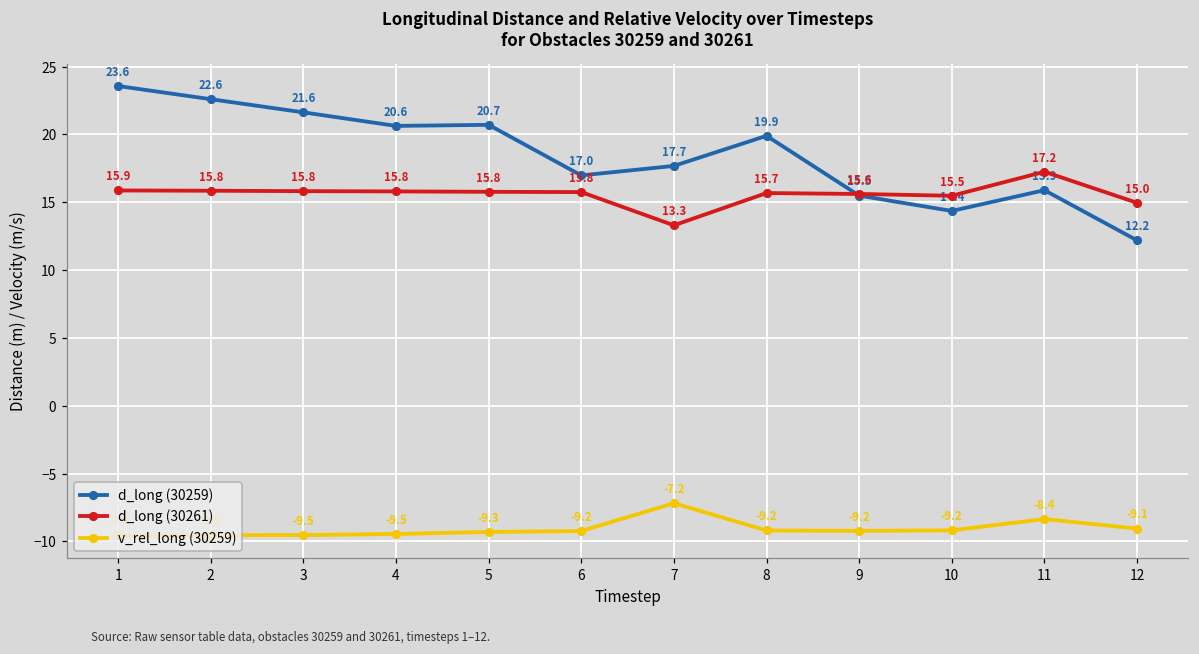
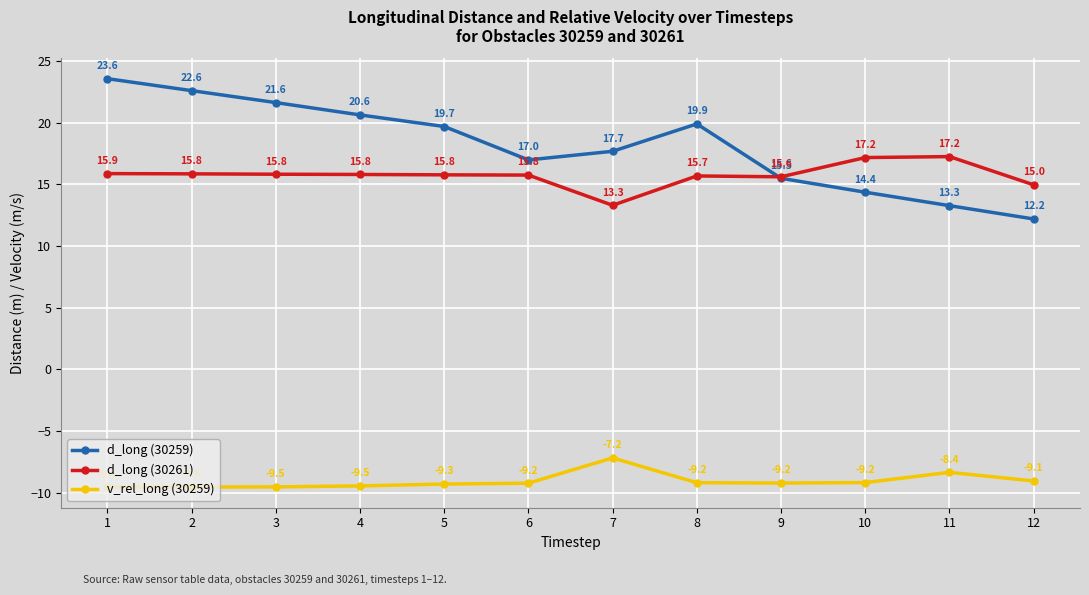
  {
    "d_long (30259)": {
      "1": 23.6,
      "2": 22.6,
      "3": 21.6,
      "4": 20.6,
-     "5": 20.7,
+     "5": 19.7,
      "6": 17.0,
      "7": 17.7,
      "8": 19.9,
-     "11": 15.9,
+     "11": 13.3,
      "12": 12.2
    },
    "d_long (30261)": {
      "1": 15.9,
      "2": 15.8,
      "3": 15.8,
      "4": 15.8,
      "5": 15.8,
      "7": 13.3,
      "8": 15.7,
-     "10": 15.5,
+     "10": 17.2,
      "11": 17.2,
      "12": 15.0
    },
    "v_rel_long (30259)": {
      "3": -9.5,
      "4": -9.5,
      "5": -9.3,
      "6": -9.2,
      "7": -7.2,
      "8": -9.2,
      "9": -9.2,
      "10": -9.2,
      "11": -8.4,
      "12": -9.1
    }
  }
